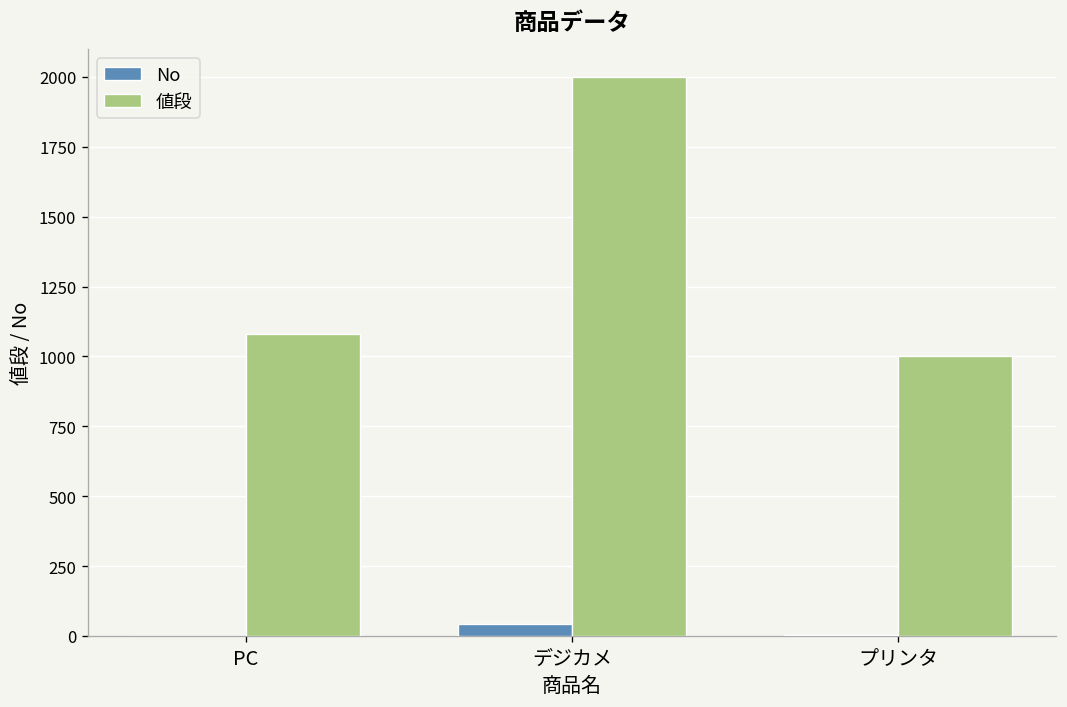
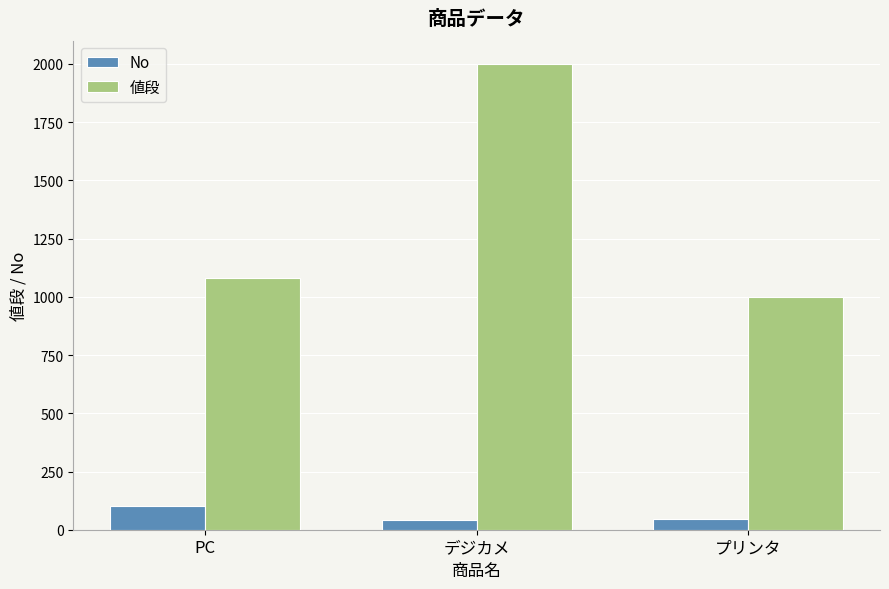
  {
    "No": {
-     "PC": 0,
+     "PC": 100,
      "デジカメ": 40,
-     "プリンタ": 0
+     "プリンタ": 40
    },
    "値段": {
      "PC": 1080,
      "デジカメ": 2000,
      "プリンタ": 1000
    }
  }
